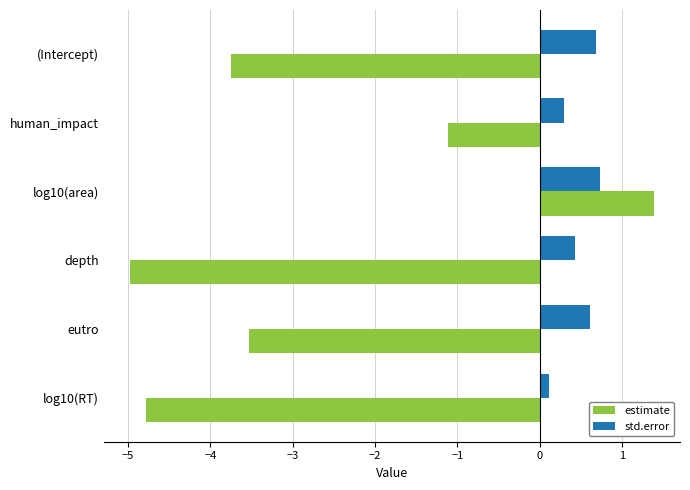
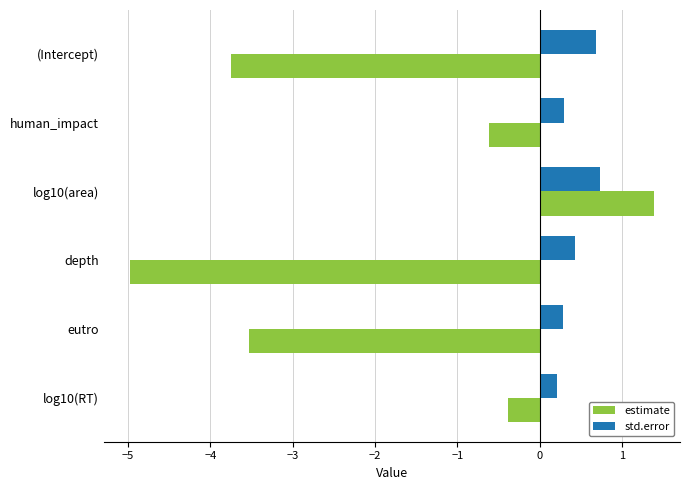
  {
    "estimate": {
      "(Intercept)": -3.7,
-     "human_impact": -1.1,
+     "human_impact": -0.6,
      "log10(area)": 1.4,
      "depth": -5.0,
      "eutro": -3.5,
-     "log10(RT)": -4.8
+     "log10(RT)": -0.4
    },
    "std.error": {
      "(Intercept)": 0.7,
      "human_impact": 0.3,
      "log10(area)": 0.7,
      "depth": 0.4,
-     "eutro": 0.6,
-     "log10(RT)": 0.1
+     "eutro": 0.3,
+     "log10(RT)": 0.2
    }
  }
